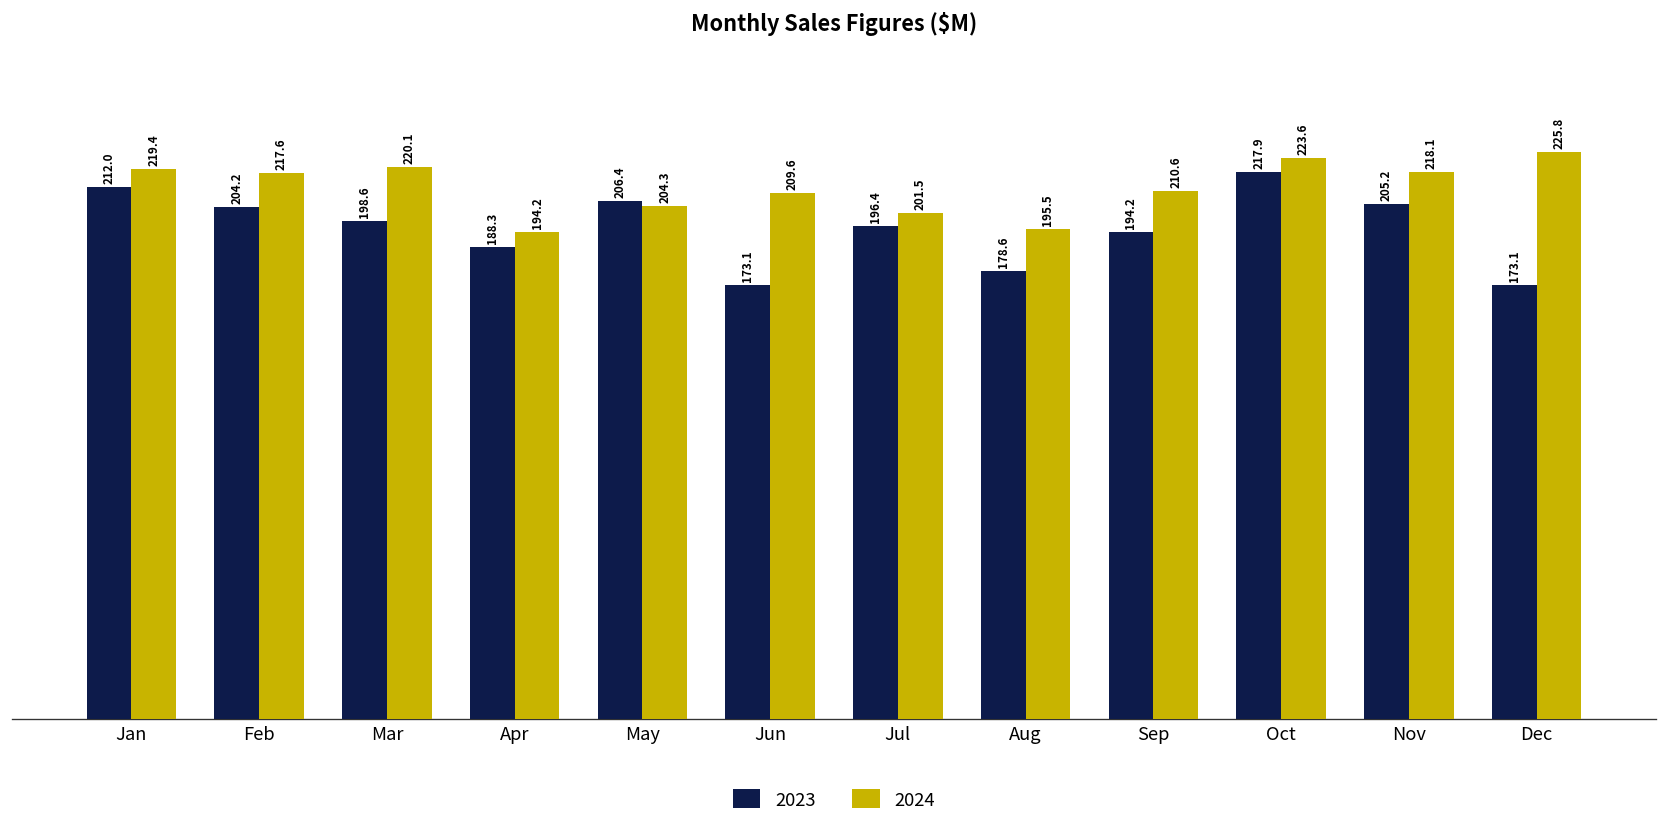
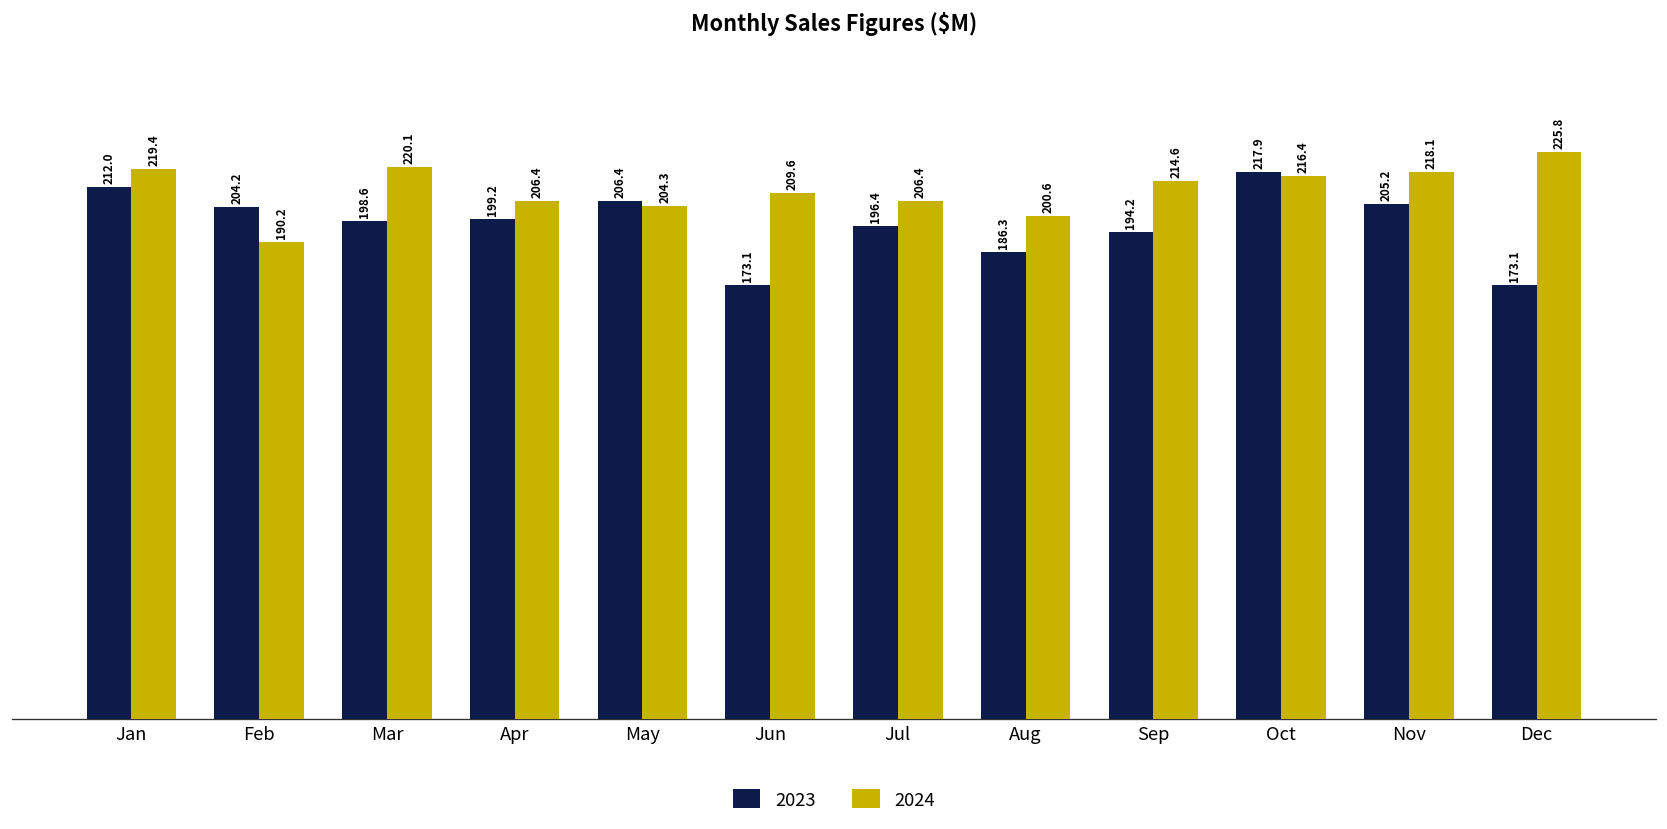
  {
    "2023": {
      "Jan": 212.0,
      "Feb": 204.2,
      "Mar": 198.6,
-     "Apr": 188.3,
+     "Apr": 199.2,
      "May": 206.4,
      "Jun": 173.1,
      "Jul": 196.4,
-     "Aug": 178.6,
+     "Aug": 186.3,
      "Sep": 194.2,
      "Oct": 217.9,
      "Nov": 205.2,
      "Dec": 173.1
    },
    "2024": {
      "Jan": 219.4,
-     "Feb": 217.6,
+     "Feb": 190.2,
      "Mar": 220.1,
-     "Apr": 194.2,
+     "Apr": 206.4,
      "May": 204.3,
      "Jun": 209.6,
-     "Jul": 201.5,
-     "Aug": 195.5,
-     "Sep": 210.6,
-     "Oct": 223.6,
+     "Jul": 206.4,
+     "Aug": 200.6,
+     "Sep": 214.6,
+     "Oct": 216.4,
      "Nov": 218.1,
      "Dec": 225.8
    }
  }
